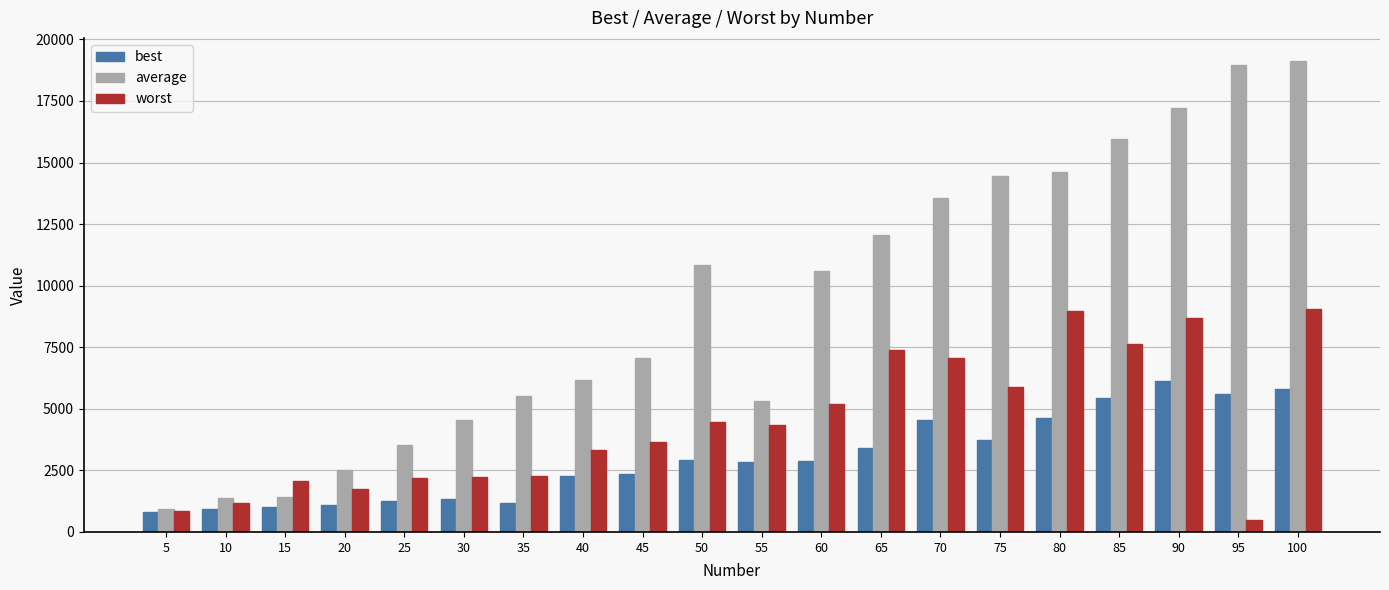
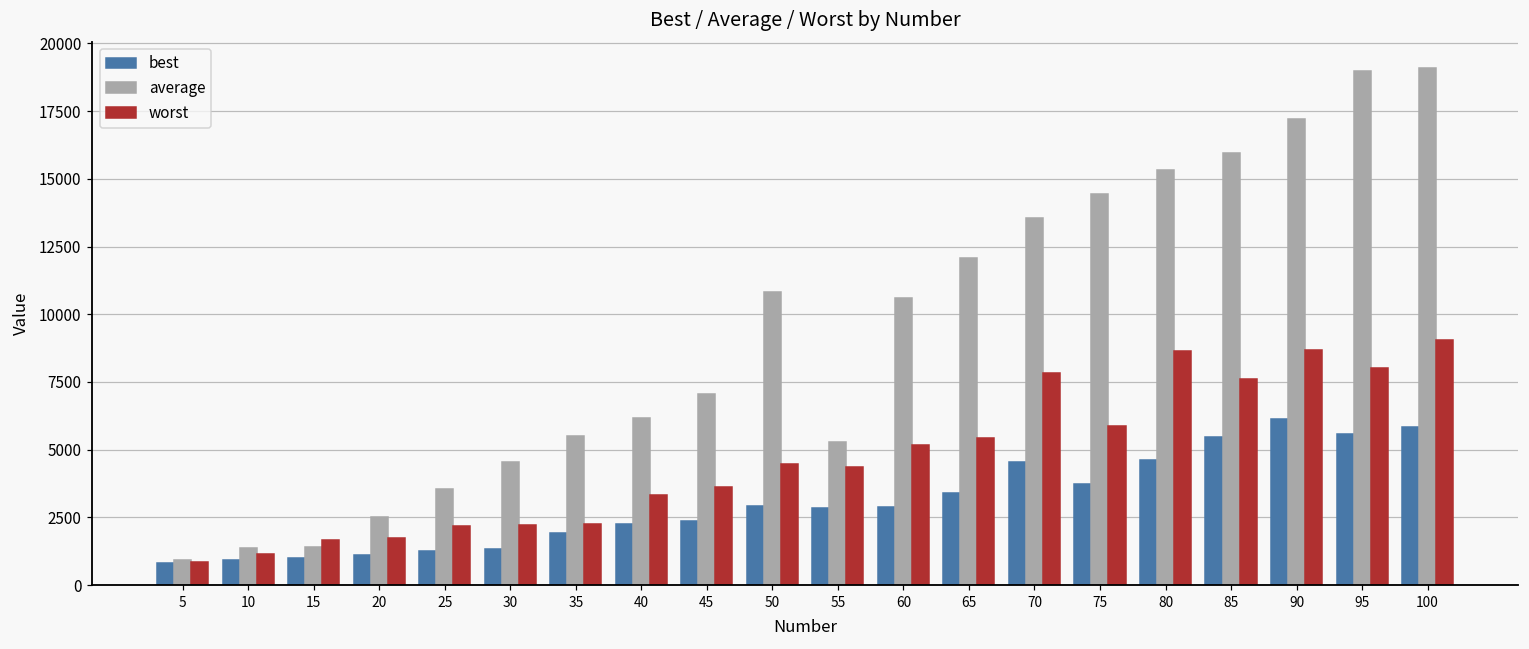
  {
    "best": {
      "5": 800,
      "10": 900,
      "15": 1000,
      "20": 1100,
      "25": 1300,
      "30": 1300,
-     "35": 1200,
+     "35": 1900,
      "40": 2300,
      "45": 2400,
      "50": 2900,
      "55": 2900,
      "60": 2900,
      "65": 3400,
      "70": 4500,
      "75": 3700,
      "80": 4600,
      "85": 5500,
      "90": 6100,
      "95": 5600,
      "100": 5800
    },
    "average": {
      "5": 900,
      "10": 1400,
      "15": 1400,
      "20": 2500,
      "25": 3500,
      "30": 4600,
      "35": 5500,
      "40": 6200,
      "45": 7100,
      "50": 10800,
      "55": 5300,
      "60": 10600,
      "65": 12100,
      "70": 13600,
      "75": 14400,
-     "80": 14600,
+     "80": 15300,
      "85": 16000,
      "90": 17200,
      "95": 19000,
      "100": 19100
    },
    "worst": {
      "5": 900,
      "10": 1200,
-     "15": 2100,
+     "15": 1700,
      "20": 1700,
      "25": 2200,
      "30": 2200,
      "35": 2300,
      "40": 3300,
      "45": 3600,
      "50": 4500,
      "55": 4300,
      "60": 5200,
-     "65": 7400,
-     "70": 7100,
+     "65": 5400,
+     "70": 7800,
      "75": 5900,
-     "80": 9000,
+     "80": 8600,
      "85": 7600,
      "90": 8700,
-     "95": 500,
+     "95": 8000,
      "100": 9100
    }
  }
